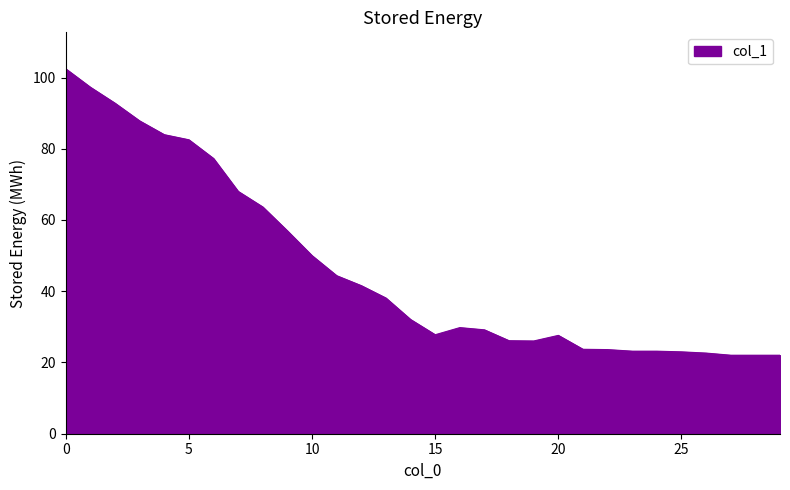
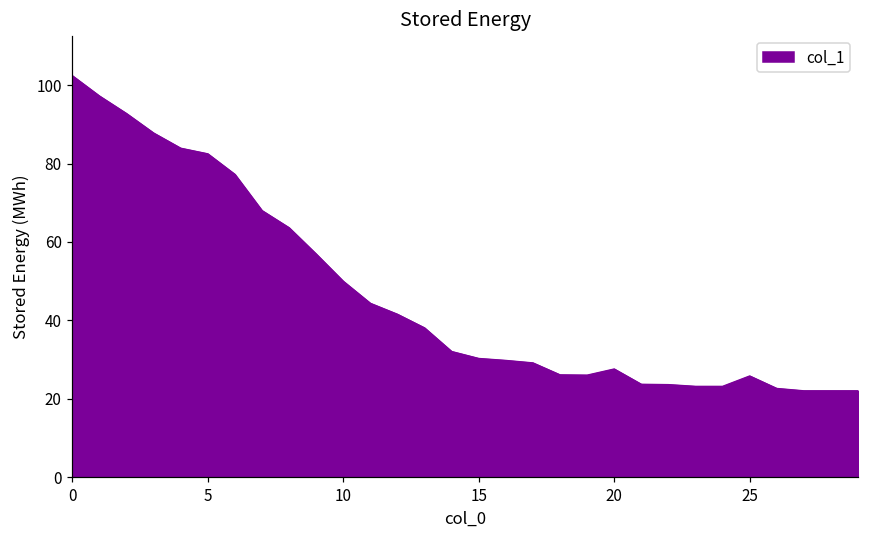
  {
    "0": 102,
    "5": 83,
    "10": 50,
-   "15": 28,
+   "15": 30,
    "20": 28,
-   "25": 23
+   "25": 26
  }
